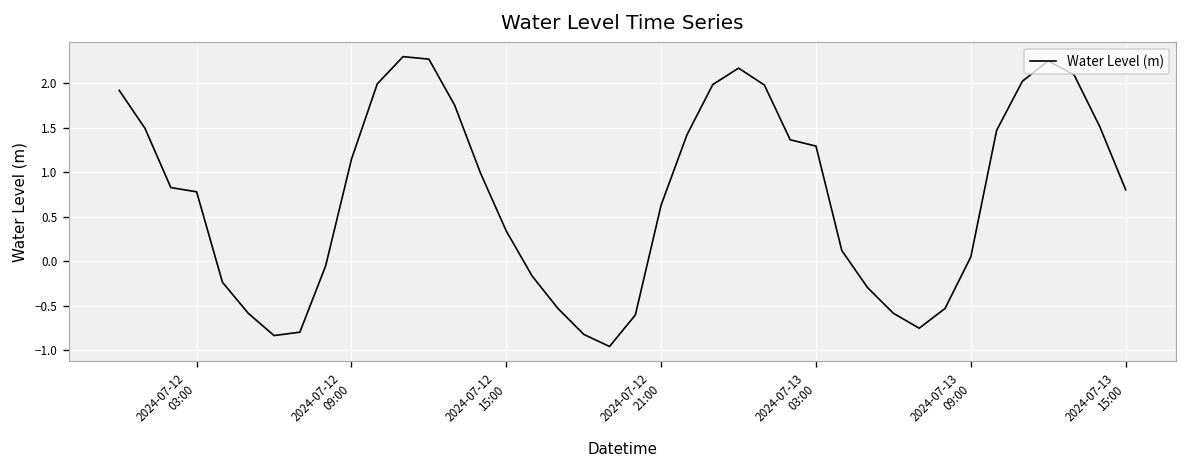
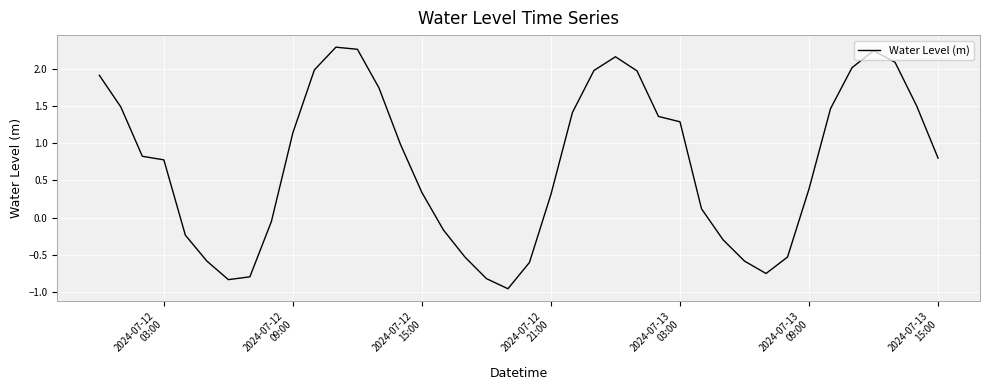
  {
    "2024-07-12 03:00": 0.8,
    "2024-07-12 09:00": 1.1,
    "2024-07-12 15:00": 0.3,
-   "2024-07-12 21:00": 0.6,
+   "2024-07-12 21:00": 0.3,
    "2024-07-13 03:00": 1.3,
-   "2024-07-13 09:00": 0.0,
+   "2024-07-13 09:00": 0.4,
    "2024-07-13 15:00": 0.8
  }
